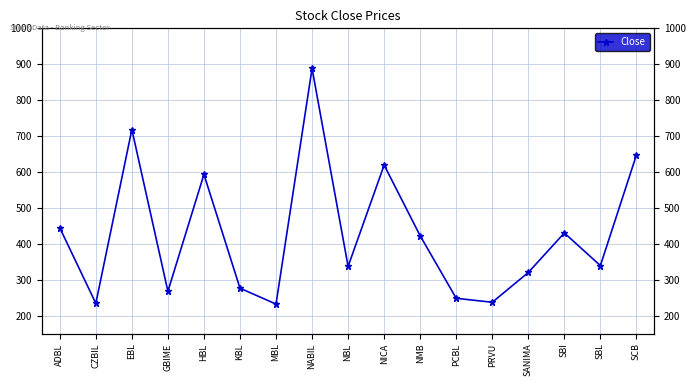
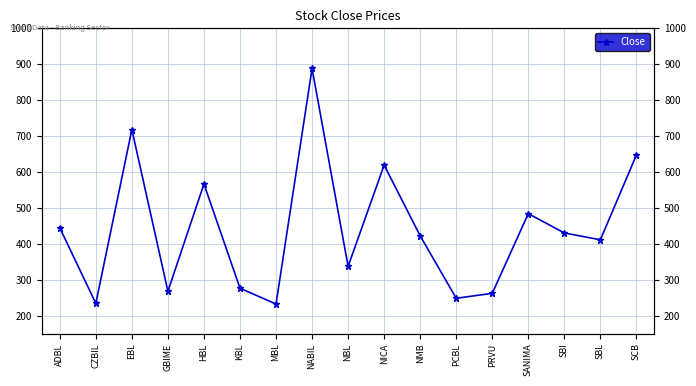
  {
    "ADBL": 440,
    "CZBIL": 230,
    "EBL": 720,
    "GBIME": 270,
-   "HBL": 590,
+   "HBL": 570,
    "KBL": 280,
    "MBL": 230,
    "NABIL": 890,
    "NBL": 340,
    "NICA": 620,
    "NMB": 420,
    "PCBL": 250,
-   "PRVU": 240,
-   "SANIMA": 320,
+   "PRVU": 260,
+   "SANIMA": 480,
    "SBI": 430,
-   "SBL": 340,
+   "SBL": 410,
    "SCB": 650
  }
